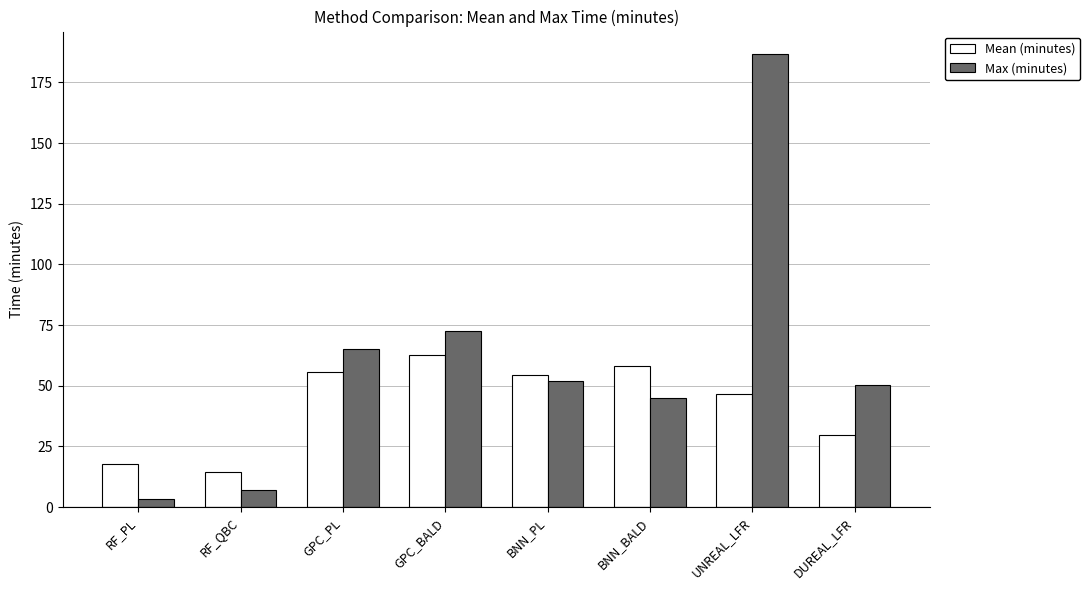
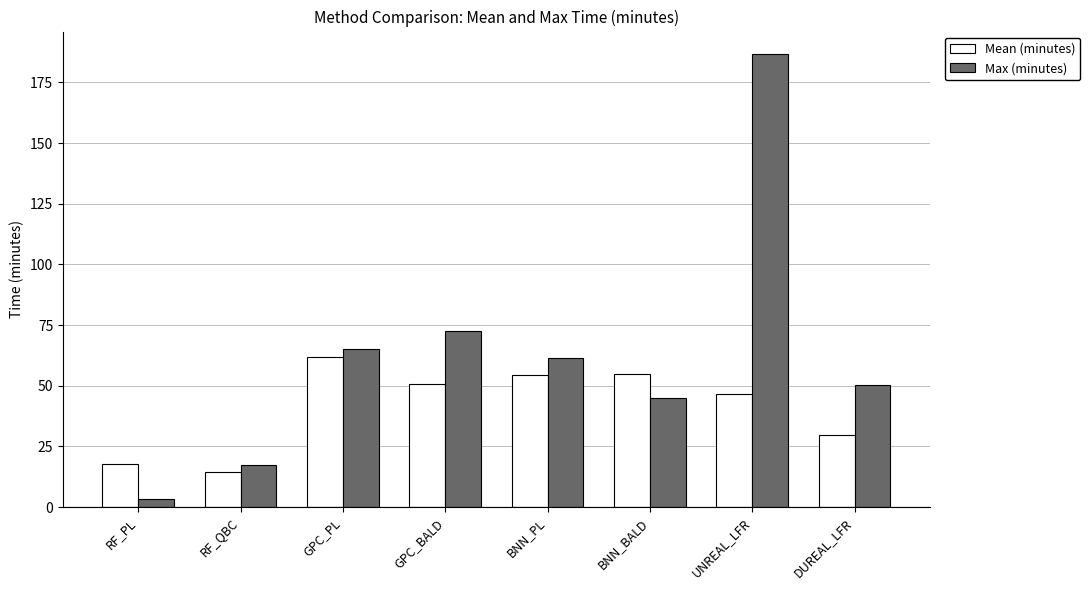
  {
    "Mean (minutes)": {
      "RF_PL": 18,
      "RF_QBC": 15,
-     "GPC_PL": 56,
-     "GPC_BALD": 63,
+     "GPC_PL": 62,
+     "GPC_BALD": 51,
      "BNN_PL": 54,
-     "BNN_BALD": 58,
+     "BNN_BALD": 55,
      "UNREAL_LFR": 47,
      "DUREAL_LFR": 30
    },
    "Max (minutes)": {
      "RF_PL": 3,
-     "RF_QBC": 7,
+     "RF_QBC": 17,
      "GPC_PL": 65,
      "GPC_BALD": 73,
-     "BNN_PL": 52,
+     "BNN_PL": 61,
      "BNN_BALD": 45,
      "UNREAL_LFR": 187,
      "DUREAL_LFR": 50
    }
  }
